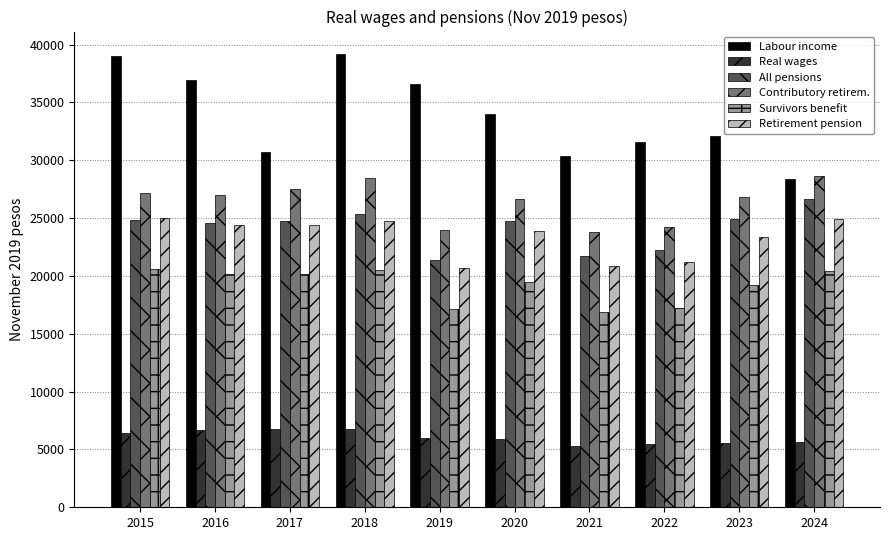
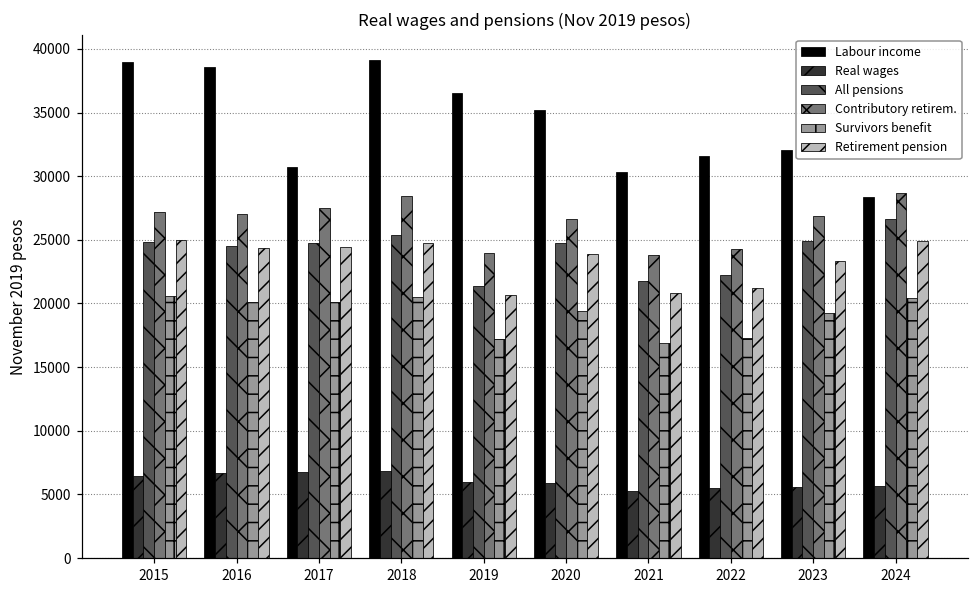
  {
    "Labour income": {
      "2015": 39000,
-     "2016": 36900,
+     "2016": 38600,
      "2017": 30800,
      "2018": 39200,
      "2019": 36600,
-     "2020": 34000,
+     "2020": 35200,
      "2021": 30400,
      "2022": 31600,
      "2023": 32100,
      "2024": 28400
    }
  }
